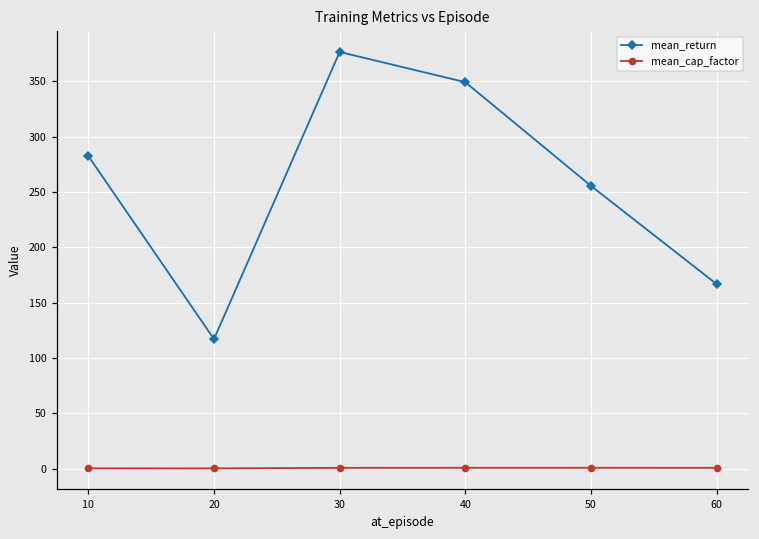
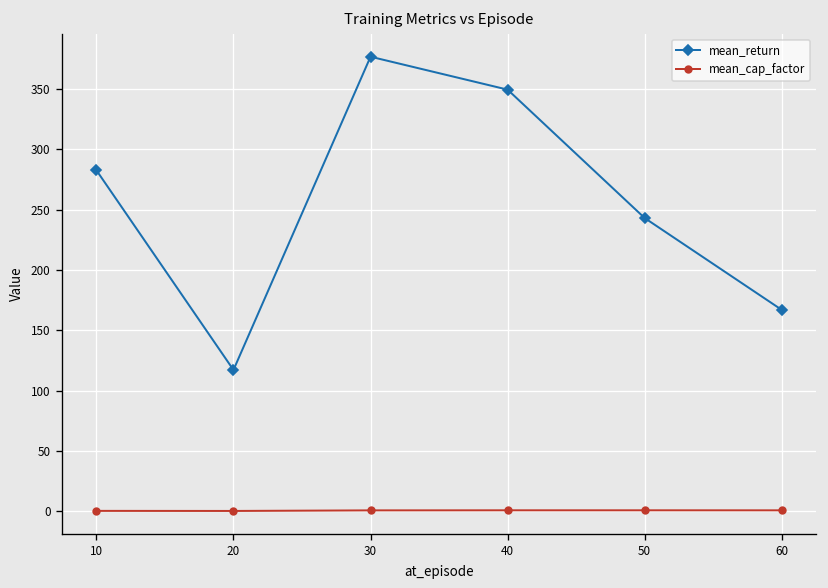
  {
    "mean_return": {
      "10": 283,
      "20": 117,
      "30": 377,
      "40": 349,
-     "50": 256,
+     "50": 243,
      "60": 167
    },
    "mean_cap_factor": {
      "10": 0,
      "20": 0,
      "30": 1,
      "40": 1,
      "50": 1,
      "60": 1
    }
  }
